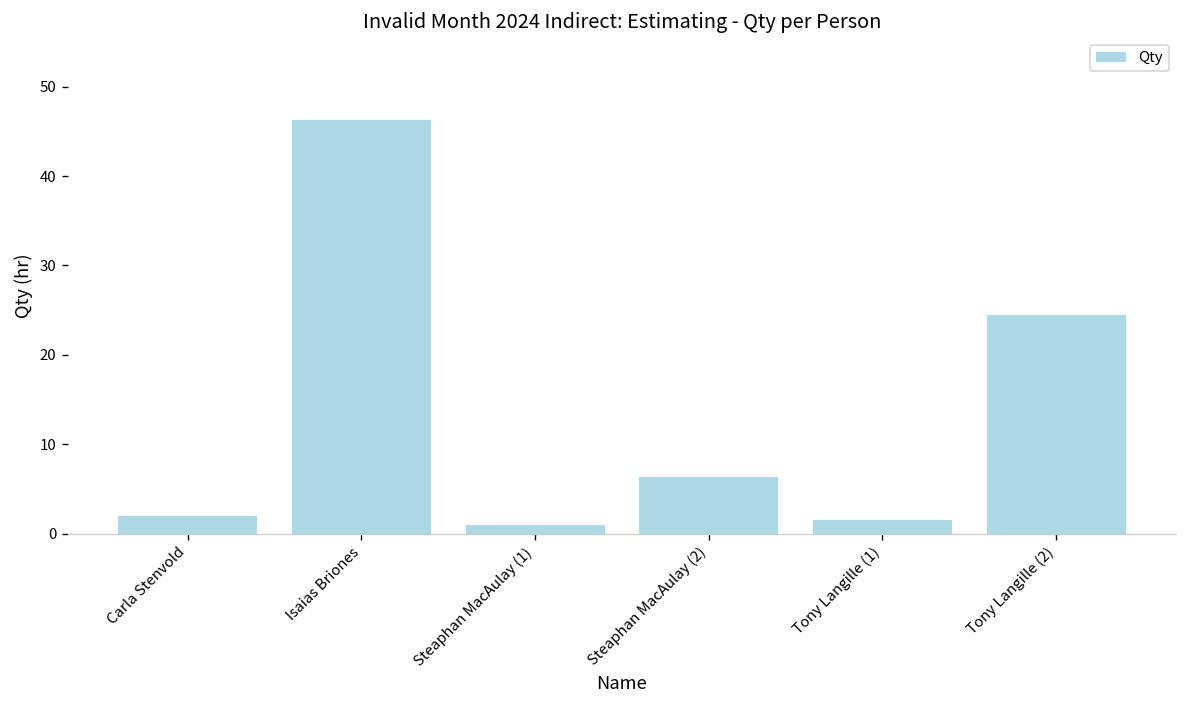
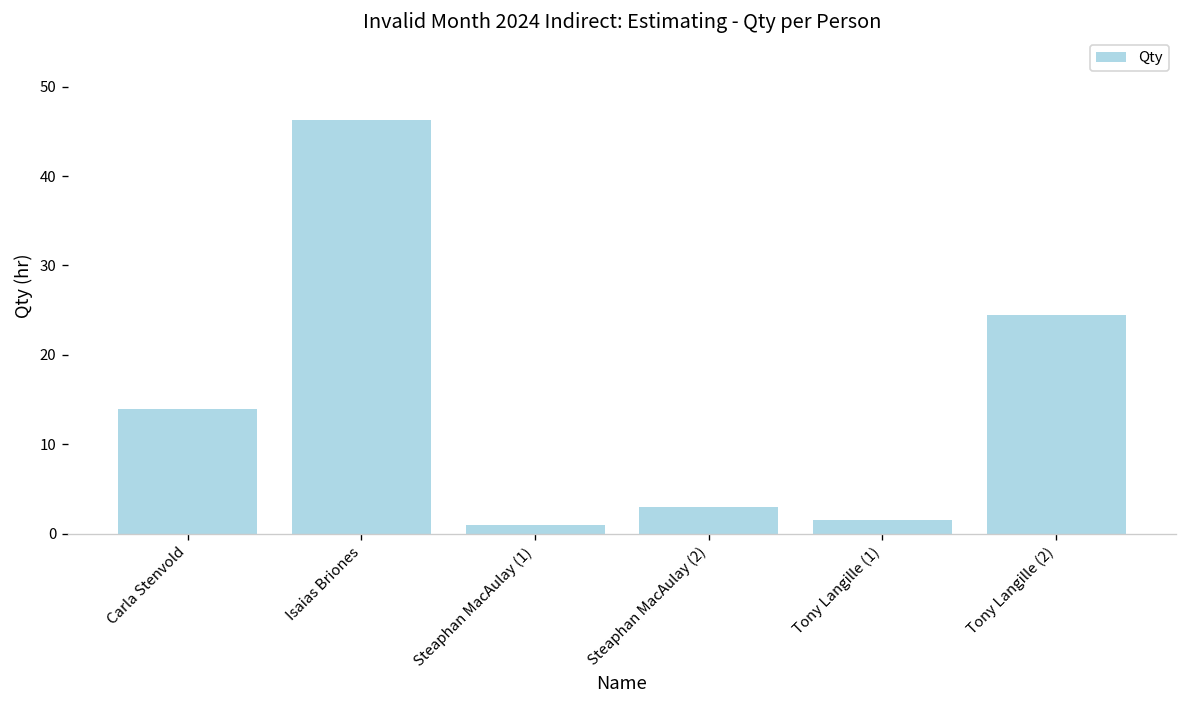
  {
-   "Carla Stenvold": 2,
+   "Carla Stenvold": 14,
    "Isaias Briones": 46,
    "Steaphan MacAulay (1)": 1,
-   "Steaphan MacAulay (2)": 6,
+   "Steaphan MacAulay (2)": 3,
    "Tony Langille (1)": 2,
    "Tony Langille (2)": 25
  }
